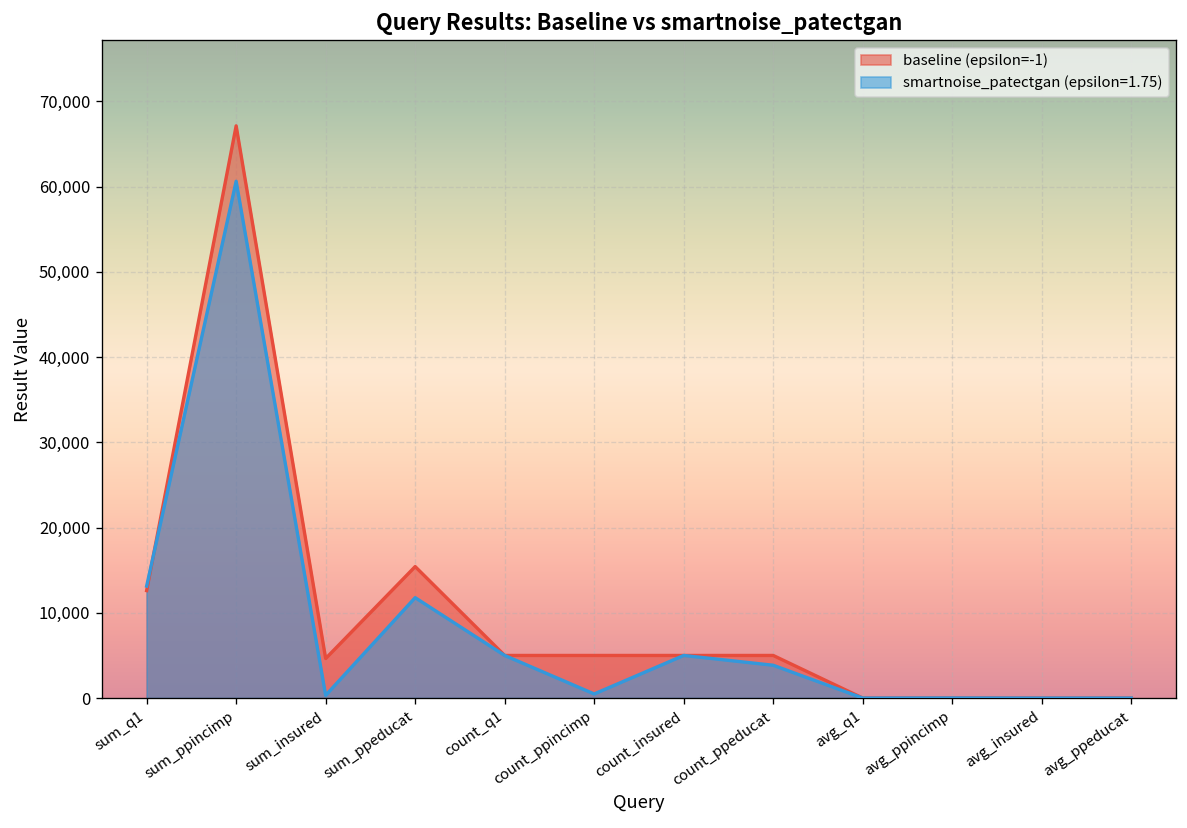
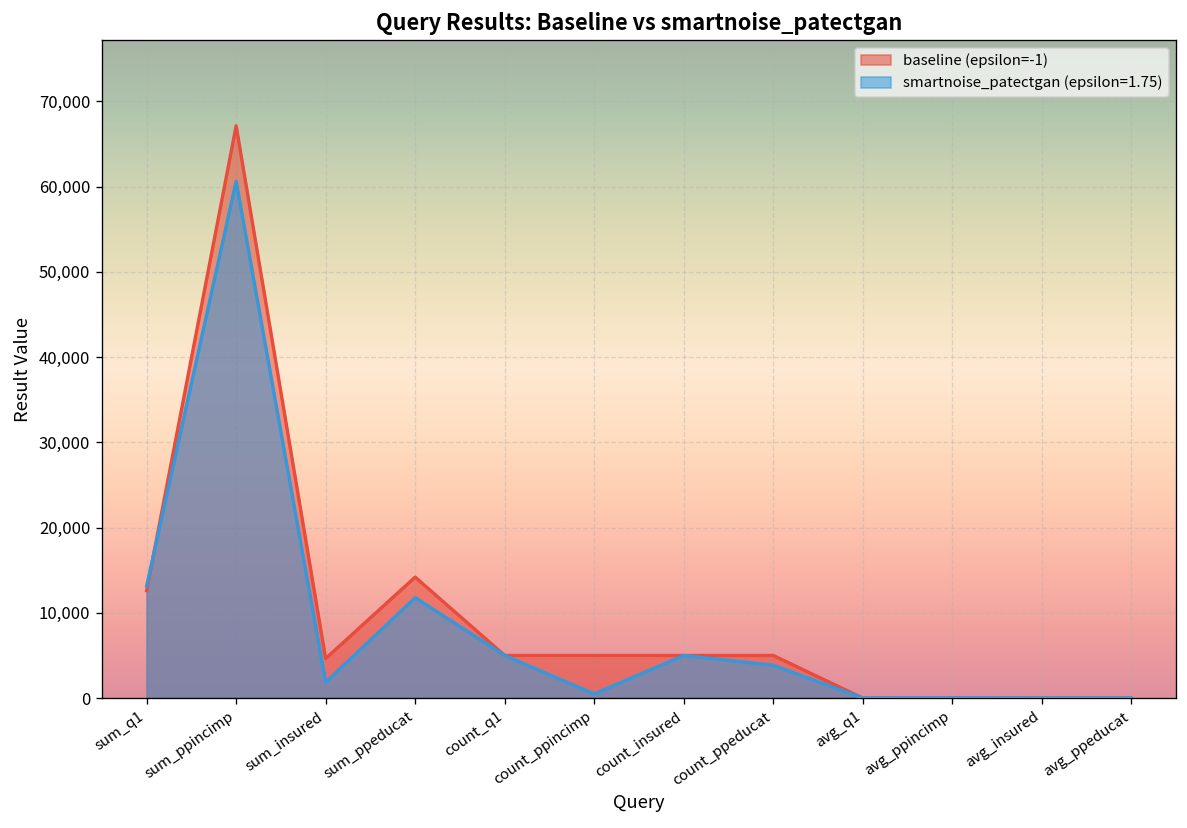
  {
    "baseline (epsilon=-1)": {
      "sum_q1": "13,000",
      "sum_ppincimp": "67,000",
      "sum_insured": "5,000",
-     "sum_ppeducat": "15,000",
+     "sum_ppeducat": "14,000",
      "count_ppincimp": "5,000",
      "count_ppeducat": "5,000"
    },
    "smartnoise_patectgan (epsilon=1.75)": {
      "sum_q1": "13,000",
      "sum_ppincimp": "61,000",
-     "sum_insured": "0",
+     "sum_insured": "2,000",
      "sum_ppeducat": "12,000",
      "count_ppincimp": "0",
      "count_ppeducat": "4,000"
    }
  }
